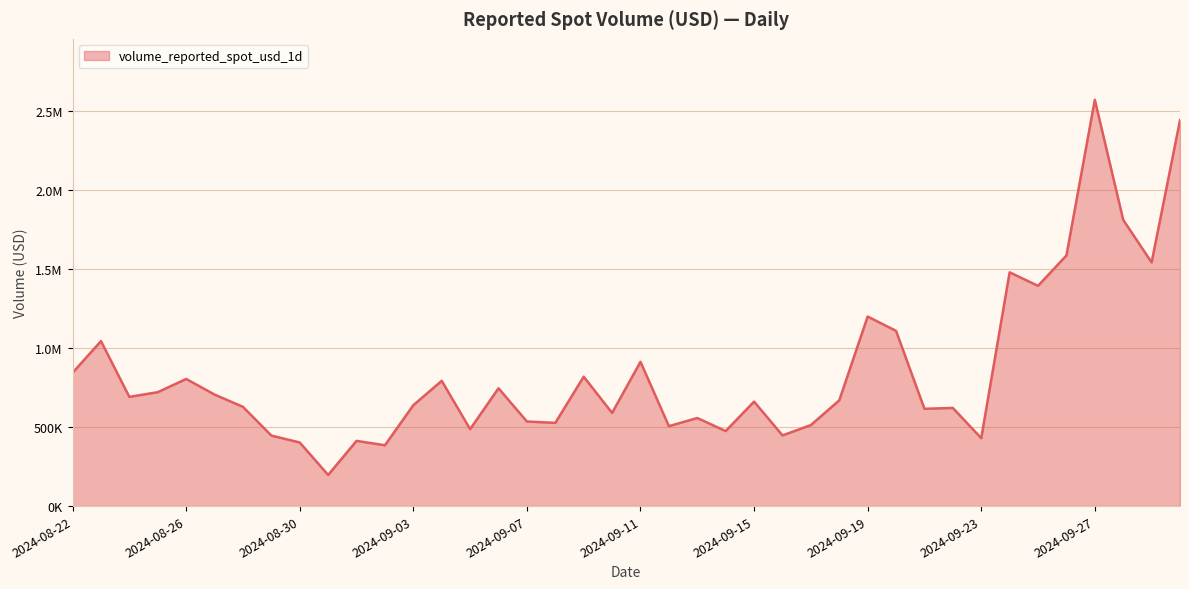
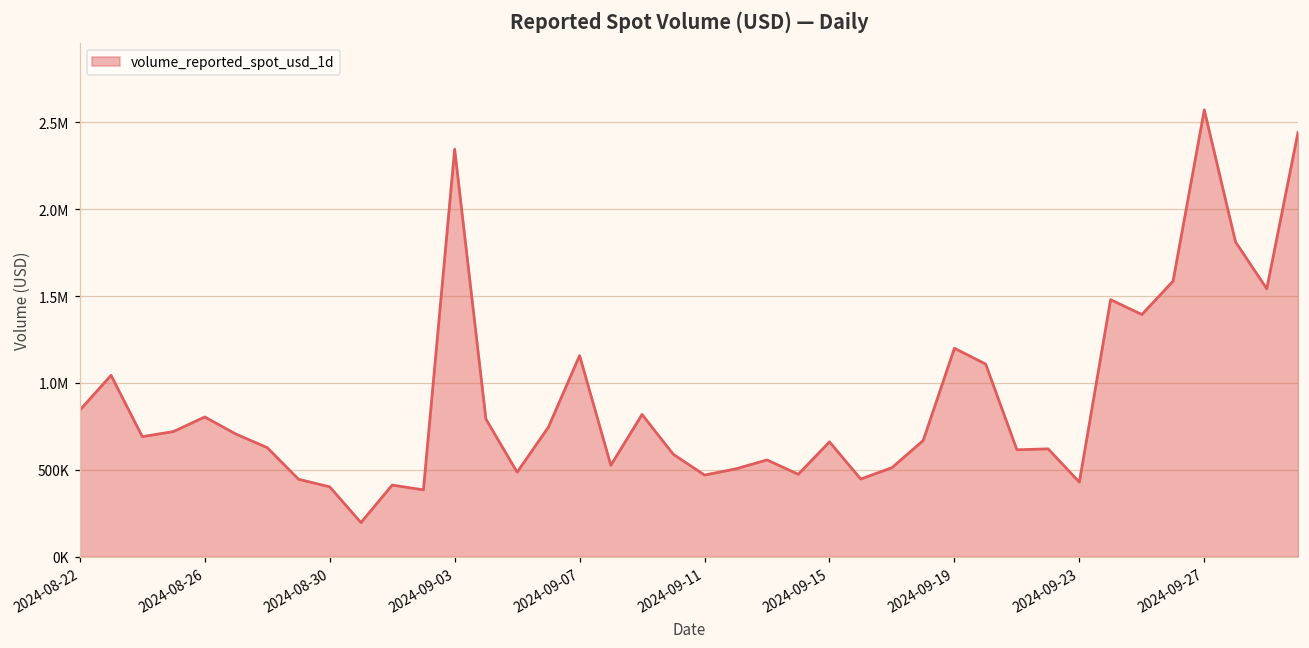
  {
    "2024-08-22": 840000,
    "2024-08-26": 800000,
    "2024-08-30": 400000,
-   "2024-09-03": 640000,
-   "2024-09-07": 540000,
-   "2024-09-11": 910000,
+   "2024-09-03": 2340000,
+   "2024-09-07": 1160000,
+   "2024-09-11": 470000,
    "2024-09-15": 660000,
    "2024-09-19": 1200000,
    "2024-09-23": 430000,
    "2024-09-27": 2570000
  }
